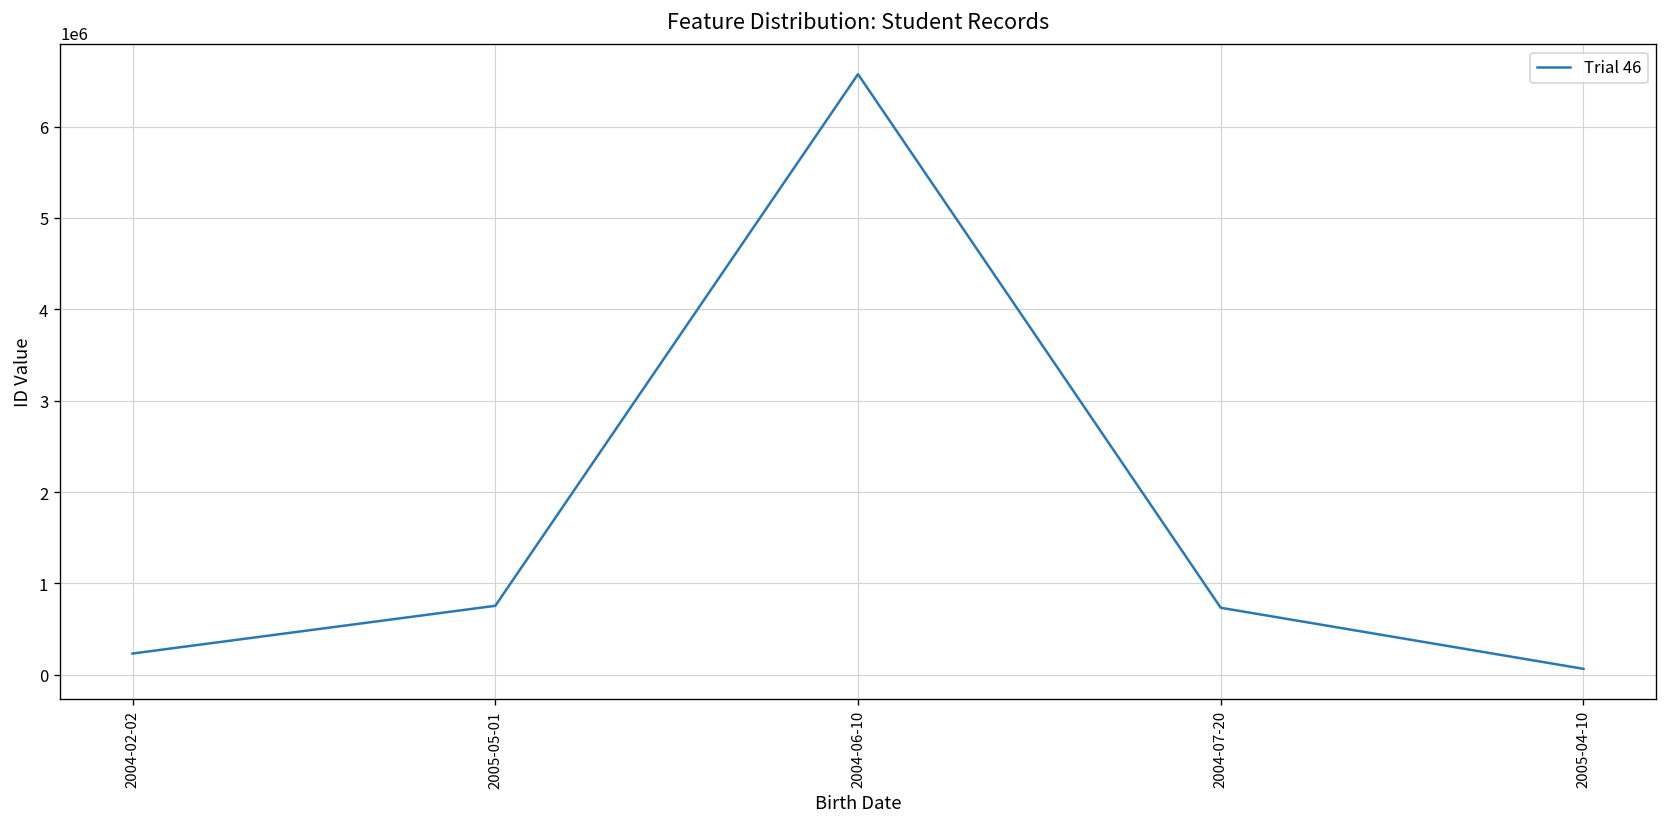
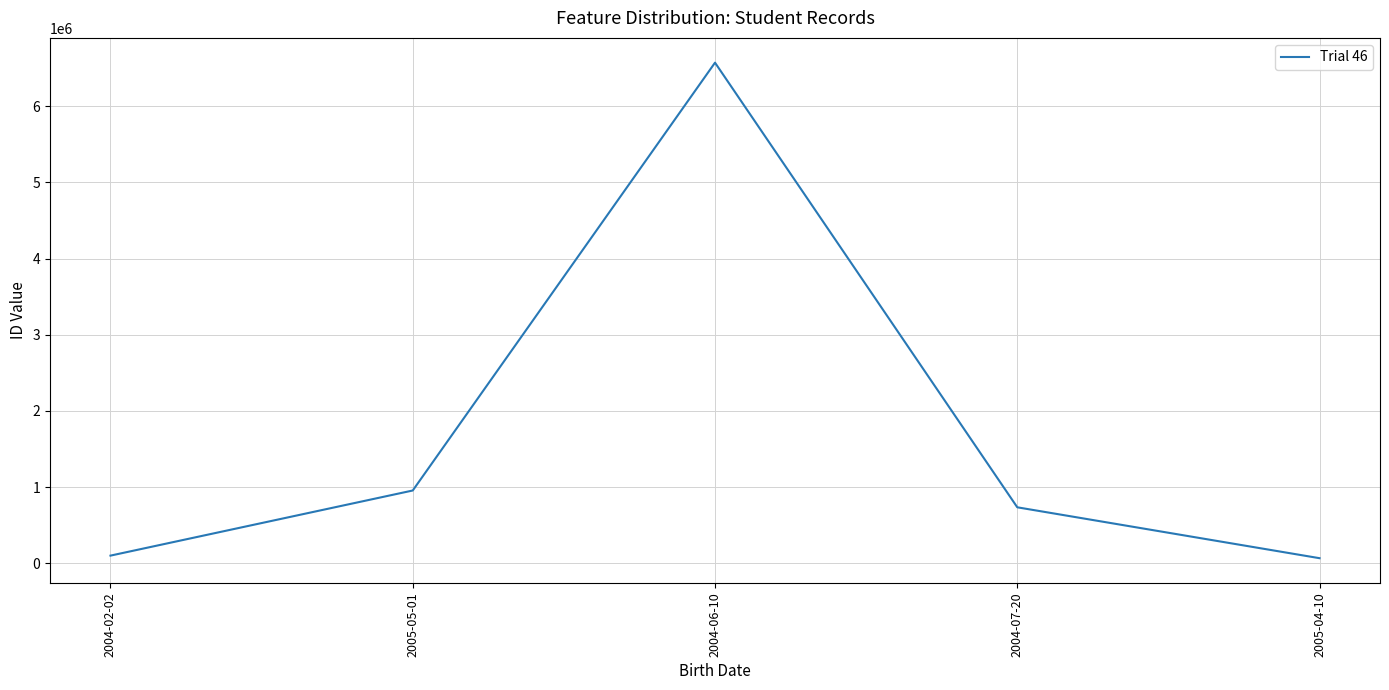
  {
-   "2004-02-02": 200000,
-   "2005-05-01": 800000,
+   "2004-02-02": 100000,
+   "2005-05-01": 1000000,
    "2004-06-10": 6600000,
    "2004-07-20": 700000,
    "2005-04-10": 100000
  }
